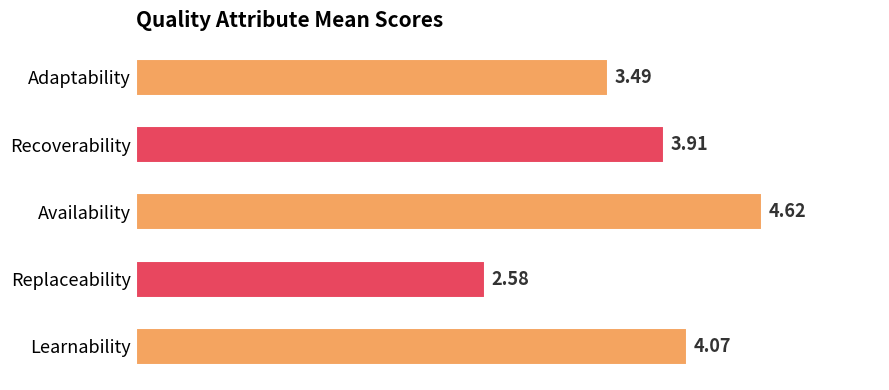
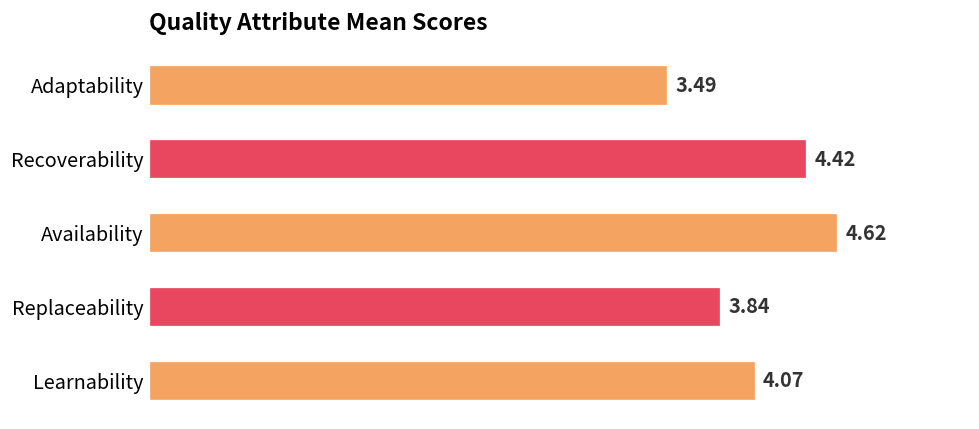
  {
    "Adaptability": 3.49,
-   "Recoverability": 3.91,
+   "Recoverability": 4.42,
    "Availability": 4.62,
-   "Replaceability": 2.58,
+   "Replaceability": 3.84,
    "Learnability": 4.07
  }
